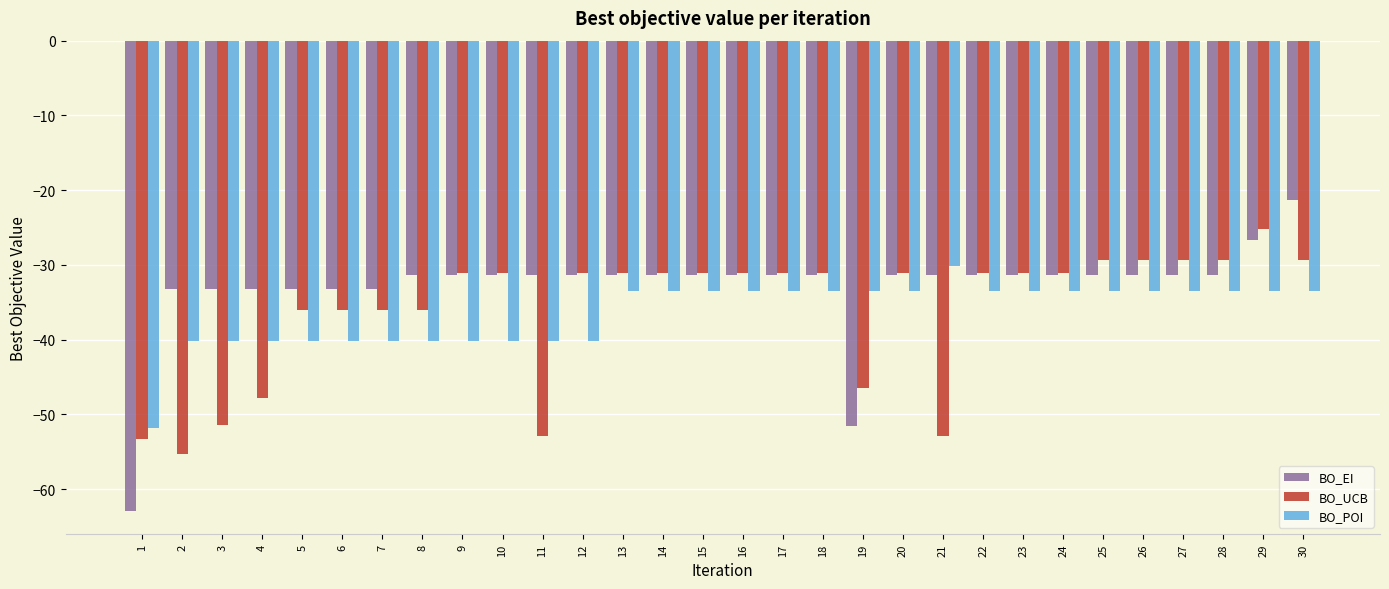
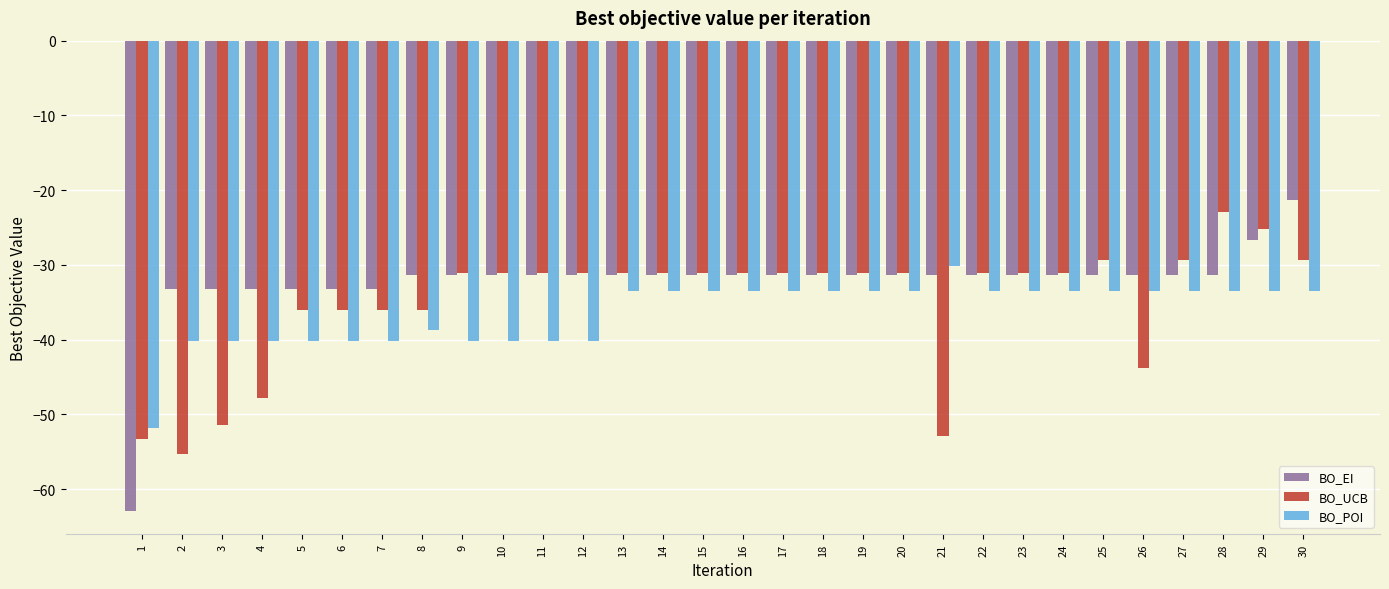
  {
    "BO_EI": {
      "1": -63,
      "2": -33,
      "3": -33,
      "4": -33,
      "5": -33,
      "6": -33,
      "7": -33,
      "8": -31,
      "9": -31,
      "10": -31,
      "11": -31,
      "12": -31,
      "13": -31,
      "14": -31,
      "15": -31,
      "16": -31,
      "17": -31,
      "18": -31,
-     "19": -52,
+     "19": -31,
      "20": -31,
      "21": -31,
      "22": -31,
      "23": -31,
      "24": -31,
      "25": -31,
      "26": -31,
      "27": -31,
      "28": -31,
      "29": -27,
      "30": -21
    },
    "BO_UCB": {
      "1": -53,
      "2": -55,
      "3": -51,
      "4": -48,
      "5": -36,
      "6": -36,
      "7": -36,
      "8": -36,
      "9": -31,
      "10": -31,
-     "11": -53,
+     "11": -31,
      "12": -31,
      "13": -31,
      "14": -31,
      "15": -31,
      "16": -31,
      "17": -31,
      "18": -31,
-     "19": -46,
+     "19": -31,
      "20": -31,
      "21": -53,
      "22": -31,
      "23": -31,
      "24": -31,
      "25": -29,
-     "26": -29,
+     "26": -44,
      "27": -29,
-     "28": -29,
+     "28": -23,
      "29": -25,
      "30": -29
    },
    "BO_POI": {
      "1": -52,
      "2": -40,
      "3": -40,
      "4": -40,
      "5": -40,
      "6": -40,
      "7": -40,
-     "8": -40,
+     "8": -39,
      "9": -40,
      "10": -40,
      "11": -40,
      "12": -40,
      "13": -33,
      "14": -33,
      "15": -33,
      "16": -33,
      "17": -33,
      "18": -33,
      "19": -33,
      "20": -33,
      "21": -30,
      "22": -33,
      "23": -33,
      "24": -33,
      "25": -33,
      "26": -33,
      "27": -33,
      "28": -33,
      "29": -33,
      "30": -33
    }
  }
